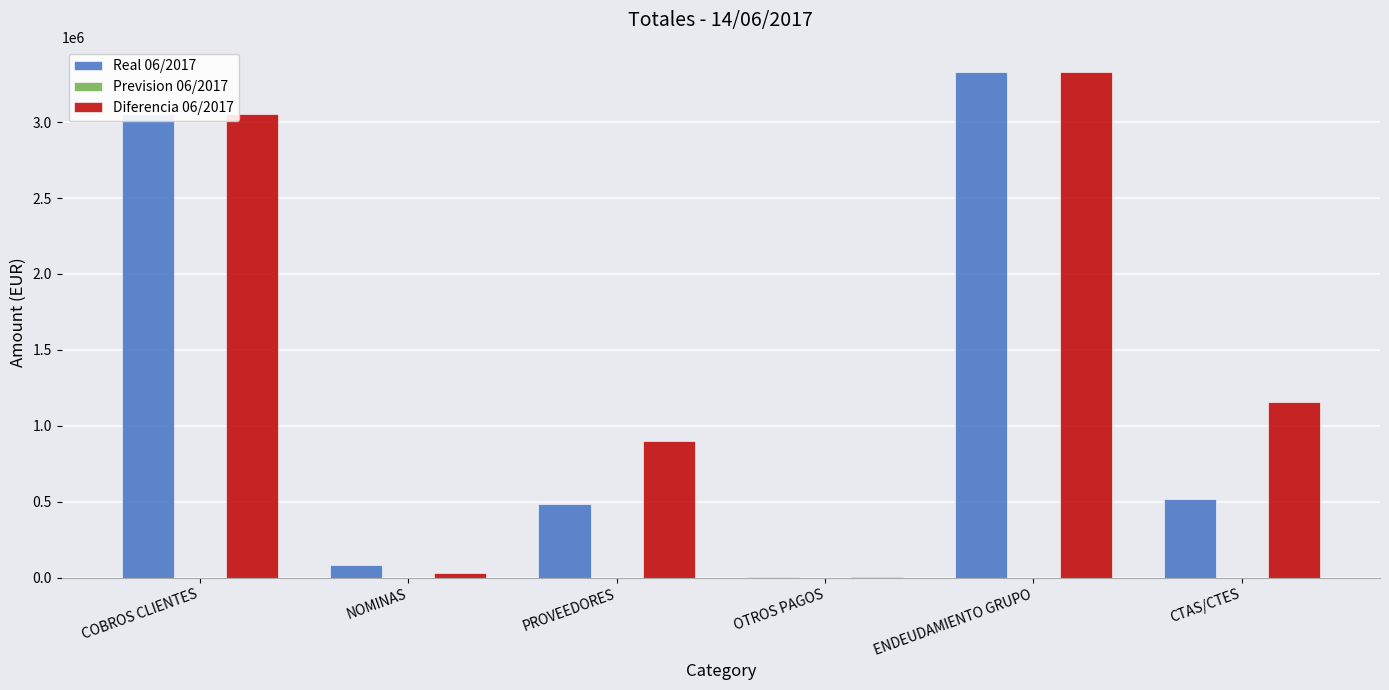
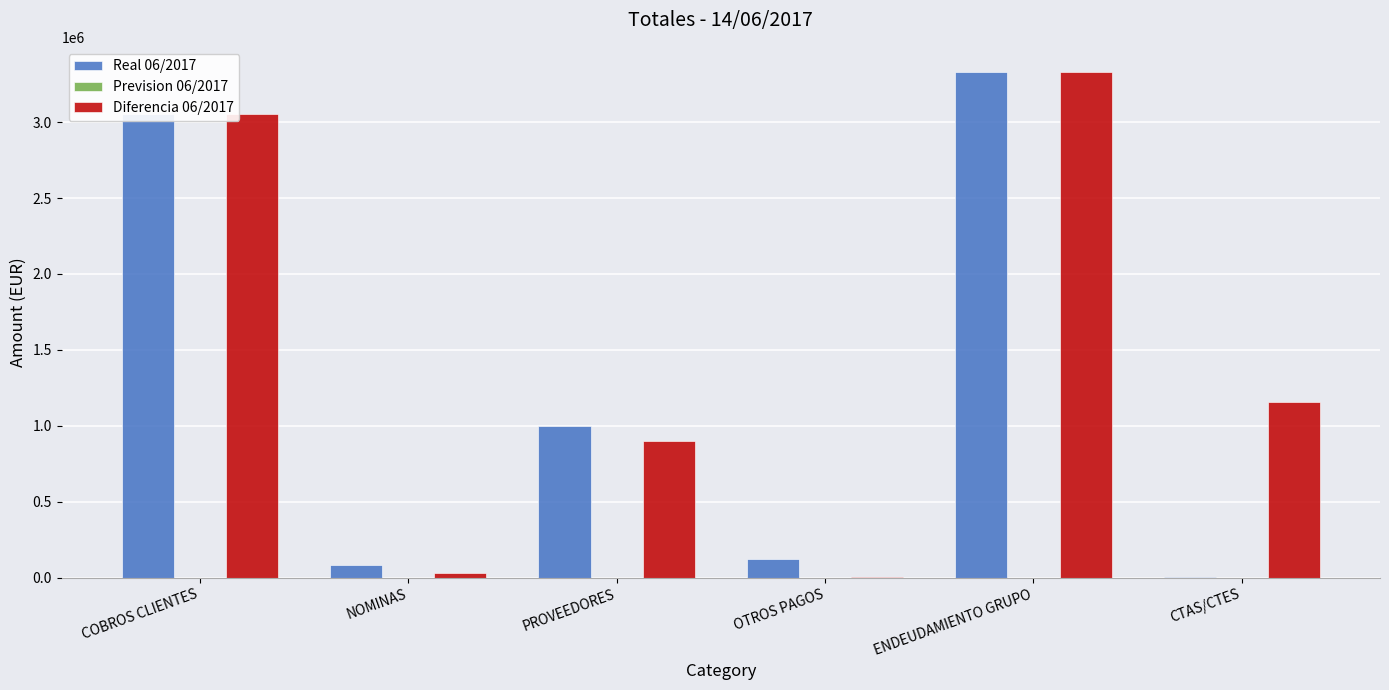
  {
    "Real 06/2017": {
      "NOMINAS": 90000,
-     "PROVEEDORES": 490000,
-     "OTROS PAGOS": 0,
+     "PROVEEDORES": 1000000,
+     "OTROS PAGOS": 120000,
      "ENDEUDAMIENTO GRUPO": 3330000,
-     "CTAS/CTES": 520000
+     "CTAS/CTES": 0
    },
    "Prevision 06/2017": {
      "COBROS CLIENTES": 0,
      "NOMINAS": 0,
      "PROVEEDORES": 0,
      "OTROS PAGOS": 0,
      "ENDEUDAMIENTO GRUPO": 0,
      "CTAS/CTES": 0
    },
    "Diferencia 06/2017": {
      "COBROS CLIENTES": 3050000,
      "NOMINAS": 30000,
      "PROVEEDORES": 900000,
      "ENDEUDAMIENTO GRUPO": 3330000,
      "CTAS/CTES": 1160000
    }
  }
